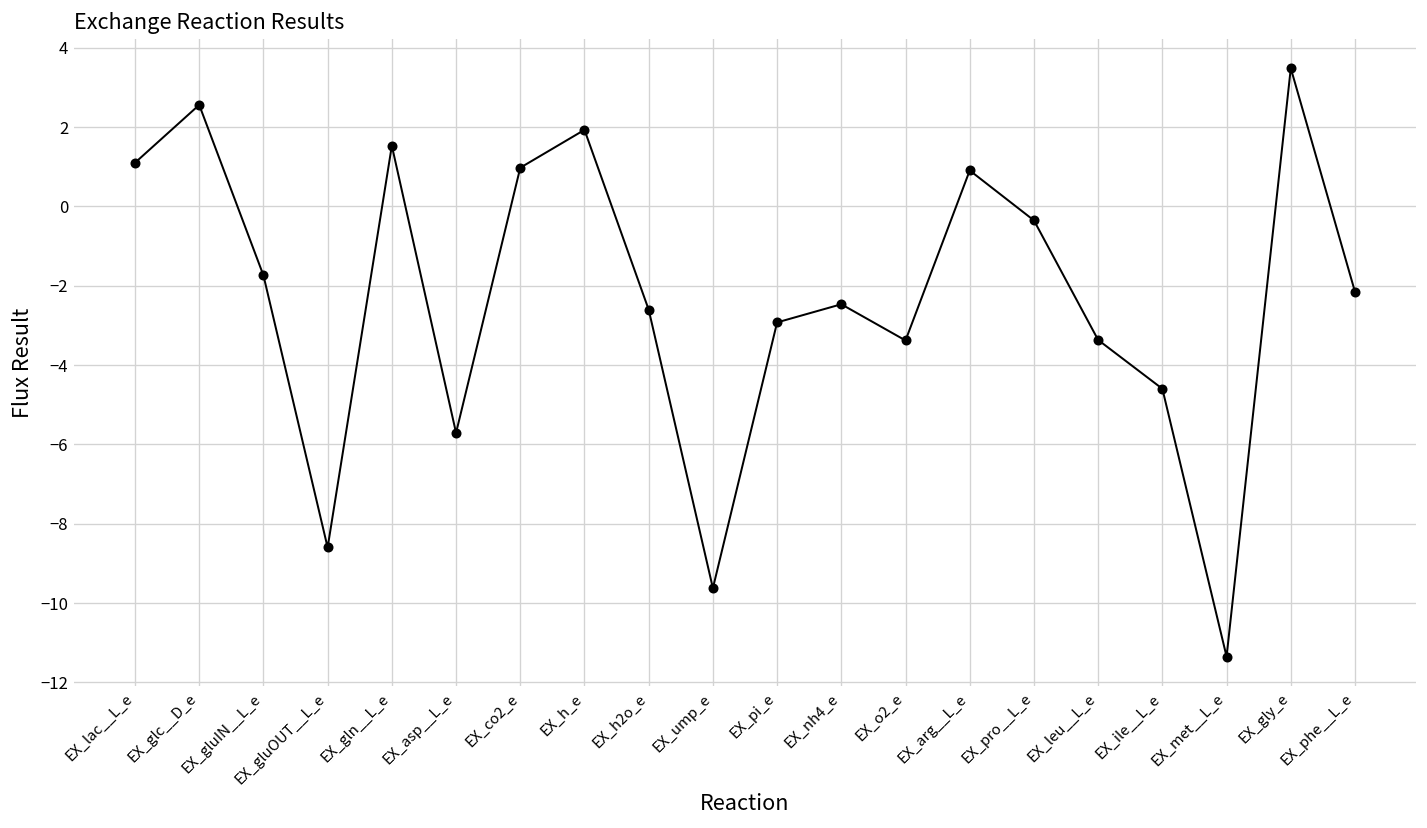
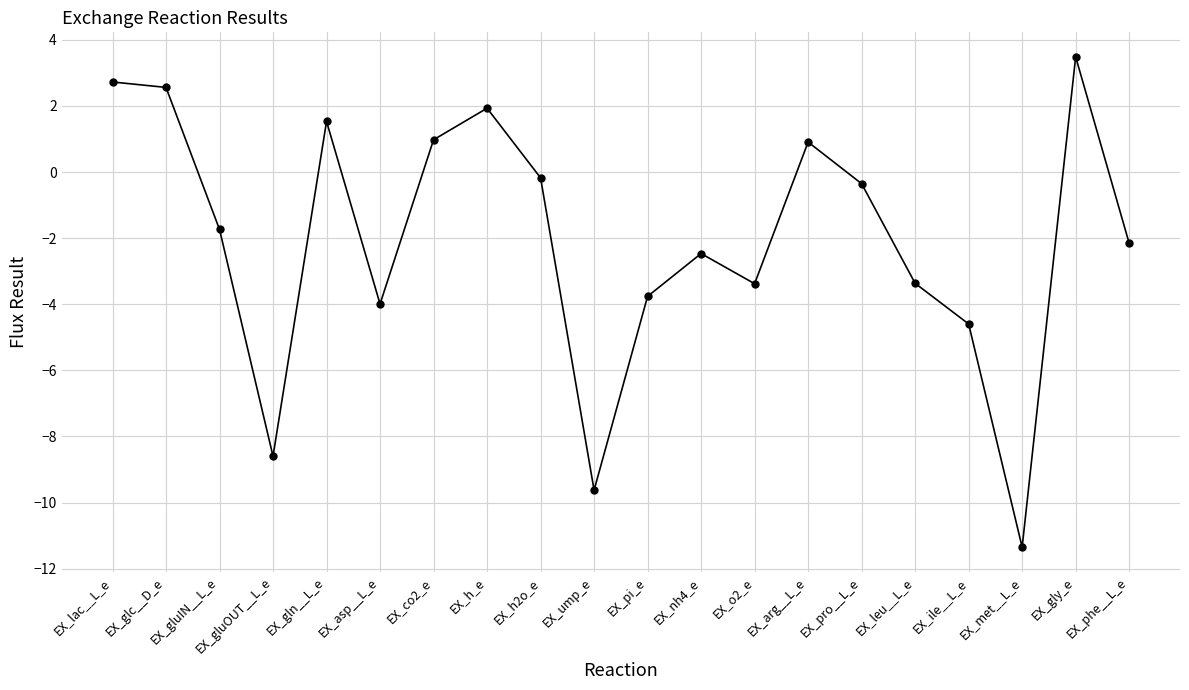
  {
-   "EX_lac__L_e": 1.1,
+   "EX_lac__L_e": 2.7,
    "EX_glc__D_e": 2.6,
    "EX_gluIN__L_e": -1.7,
    "EX_gluOUT__L_e": -8.6,
    "EX_gln__L_e": 1.5,
-   "EX_asp__L_e": -5.7,
+   "EX_asp__L_e": -4.0,
    "EX_co2_e": 1.0,
    "EX_h_e": 1.9,
-   "EX_h2o_e": -2.6,
+   "EX_h2o_e": -0.2,
    "EX_ump_e": -9.6,
-   "EX_pi_e": -2.9,
+   "EX_pi_e": -3.8,
    "EX_nh4_e": -2.5,
    "EX_o2_e": -3.4,
    "EX_arg__L_e": 0.9,
    "EX_pro__L_e": -0.4,
    "EX_leu__L_e": -3.4,
    "EX_ile__L_e": -4.6,
    "EX_met__L_e": -11.3,
    "EX_gly_e": 3.5,
    "EX_phe__L_e": -2.2
  }
